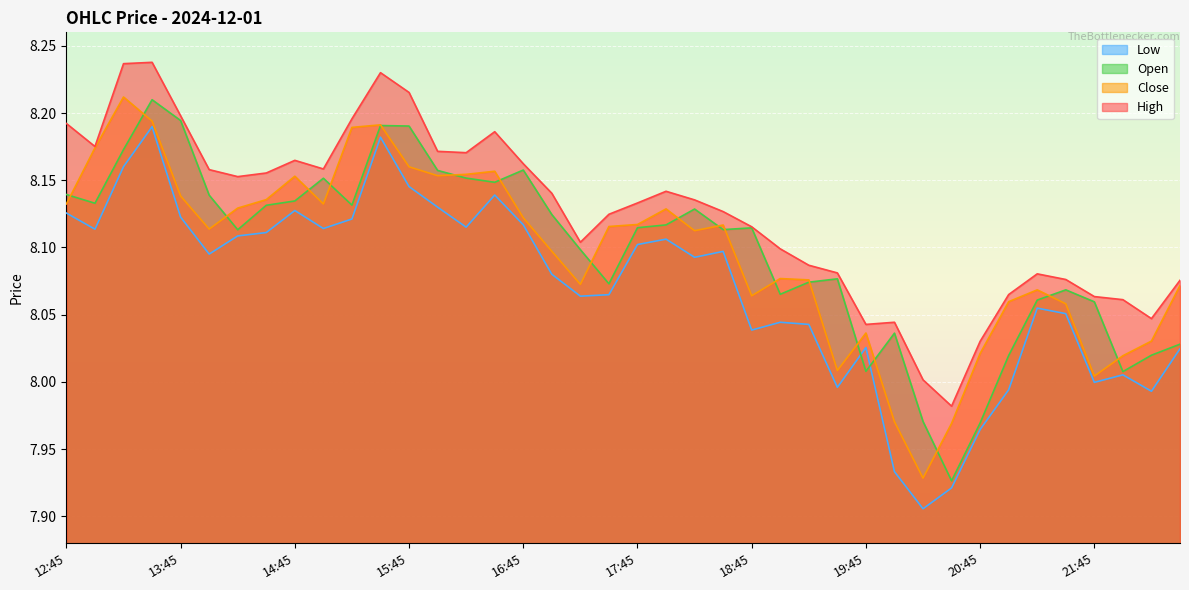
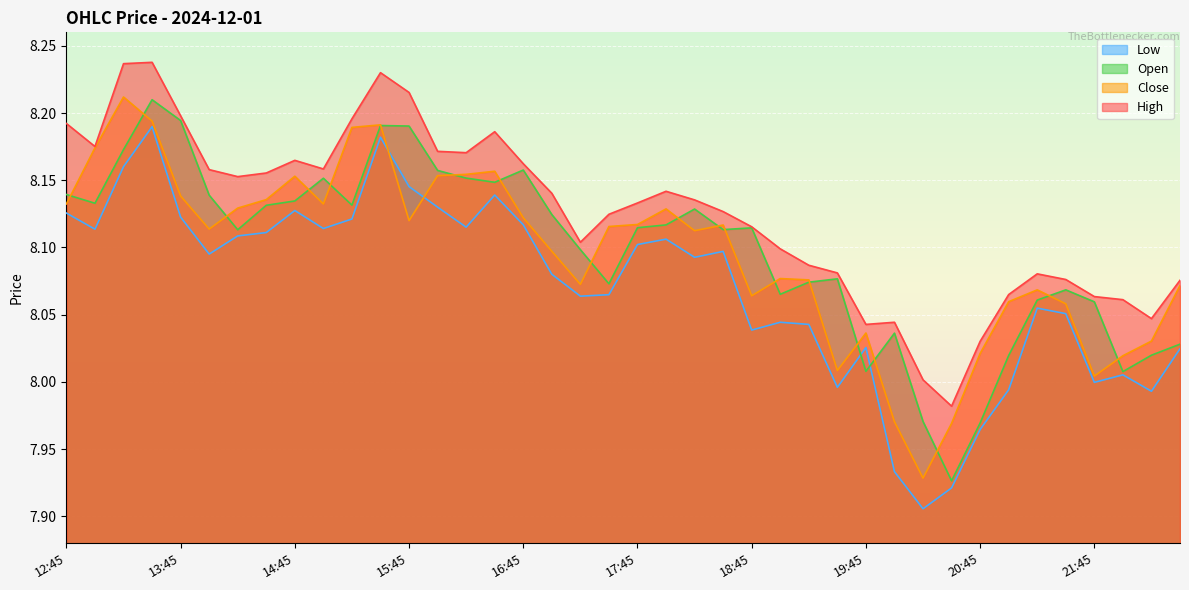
  {
    "Low": {
      "12:45": 8.126,
      "13:45": 8.123,
      "14:45": 8.128,
      "15:45": 8.145,
      "16:45": 8.117,
      "17:45": 8.102,
      "18:45": 8.04,
      "19:45": 8.026,
      "20:45": 7.965,
      "21:45": 8.00
    },
    "Open": {
      "12:45": 8.14,
      "13:45": 8.194,
      "14:45": 8.135,
      "15:45": 8.19,
      "16:45": 8.158,
      "17:45": 8.115,
      "19:45": 8.008,
      "20:45": 7.97,
      "21:45": 8.06
    },
    "Close": {
      "12:45": 8.132,
      "13:45": 8.14,
      "14:45": 8.153,
-     "15:45": 8.16,
+     "15:45": 8.12,
      "16:45": 8.122,
      "17:45": 8.117,
      "18:45": 8.064,
      "19:45": 8.036,
      "20:45": 8.02,
      "21:45": 8.004
    },
    "High": {
      "12:45": 8.192,
      "13:45": 8.198,
      "14:45": 8.165,
      "15:45": 8.215,
      "16:45": 8.162,
      "17:45": 8.133,
      "19:45": 8.043,
      "20:45": 8.03,
      "21:45": 8.064
    }
  }
